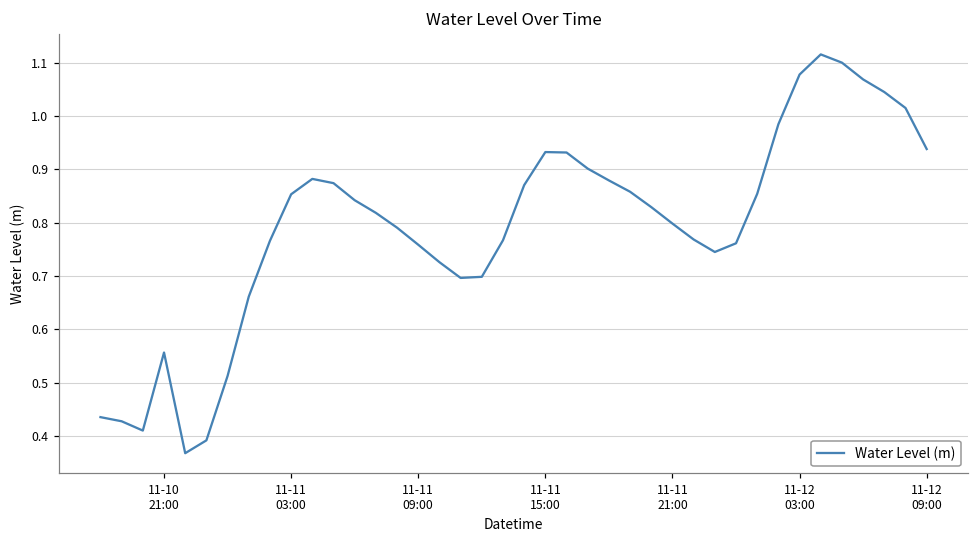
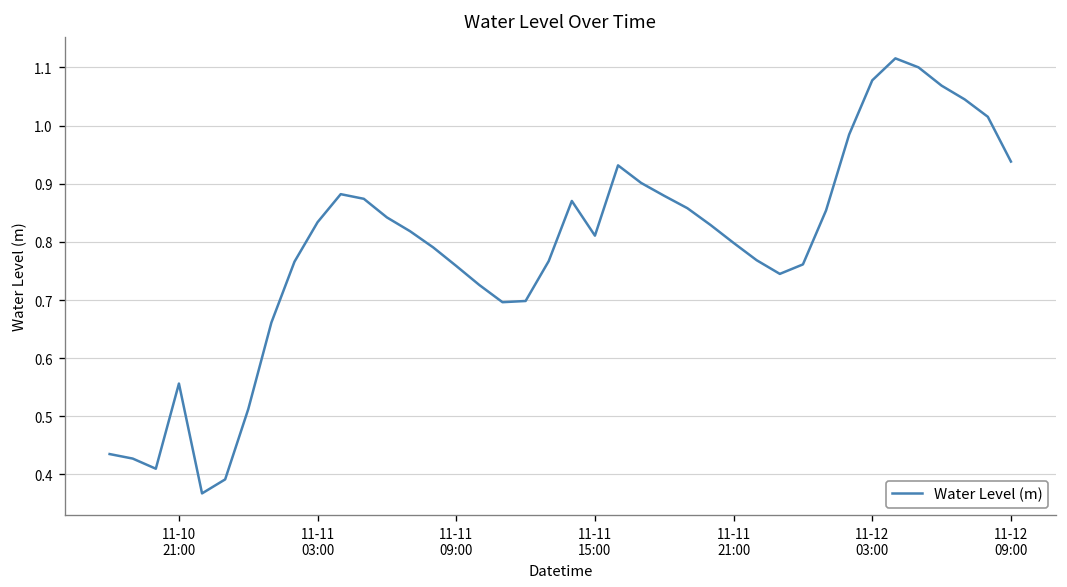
  {
    "11-10 21:00": 0.56,
-   "11-11 03:00": 0.85,
+   "11-11 03:00": 0.83,
    "11-11 09:00": 0.76,
-   "11-11 15:00": 0.93,
+   "11-11 15:00": 0.81,
    "11-11 21:00": 0.80,
    "11-12 03:00": 1.08,
    "11-12 09:00": 0.94
  }
